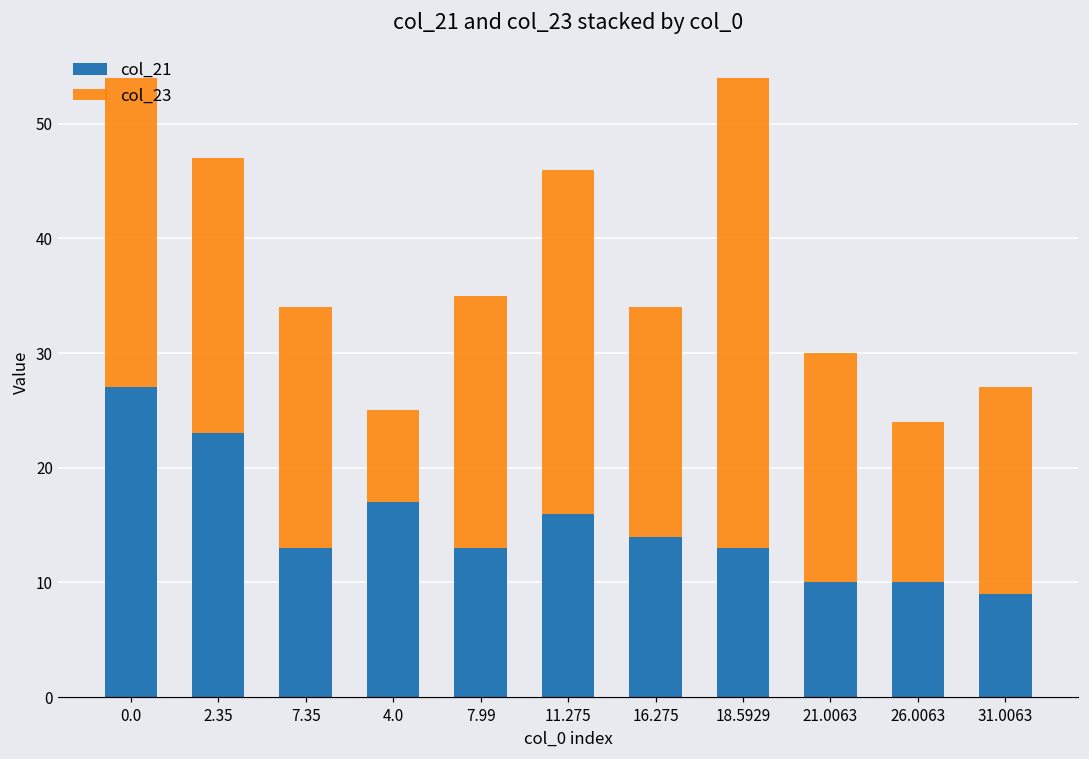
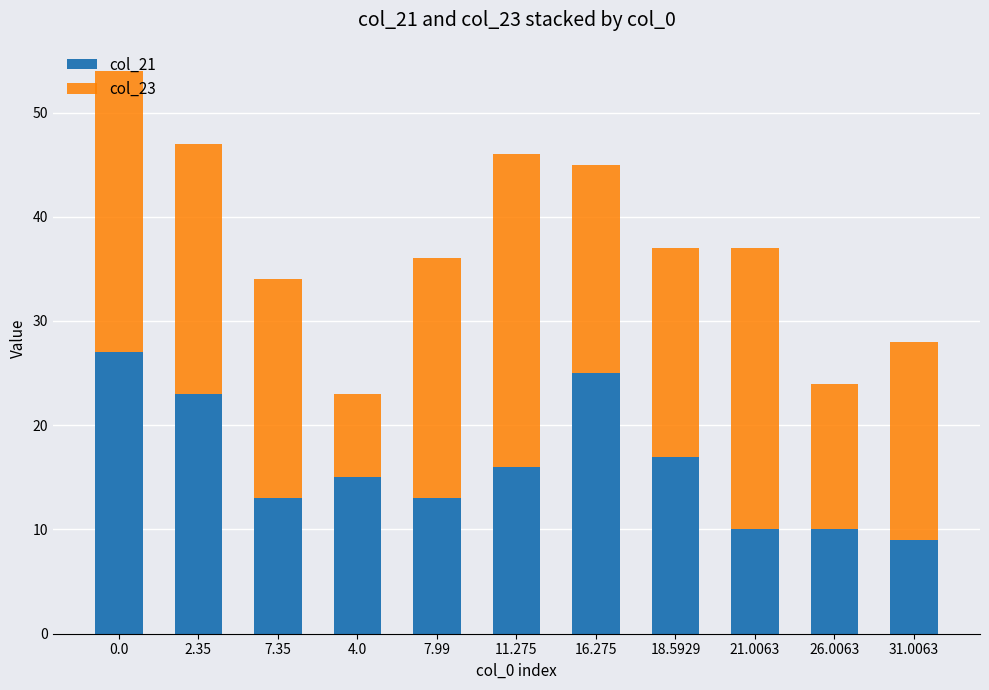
  {
    "col_21": {
      "0.0": 27,
      "2.35": 23,
      "7.35": 13,
-     "4.0": 17,
+     "4.0": 15,
      "7.99": 13,
      "11.275": 16,
-     "16.275": 14,
-     "18.5929": 13,
+     "16.275": 25,
+     "18.5929": 17,
      "21.0063": 10,
      "26.0063": 10,
      "31.0063": 9
    },
    "col_23": {
      "0.0": 27,
      "2.35": 24,
      "7.35": 21,
      "4.0": 8,
-     "7.99": 22,
+     "7.99": 23,
      "11.275": 30,
      "16.275": 20,
-     "18.5929": 41,
-     "21.0063": 20,
+     "18.5929": 20,
+     "21.0063": 27,
      "26.0063": 14,
-     "31.0063": 18
+     "31.0063": 19
    }
  }
